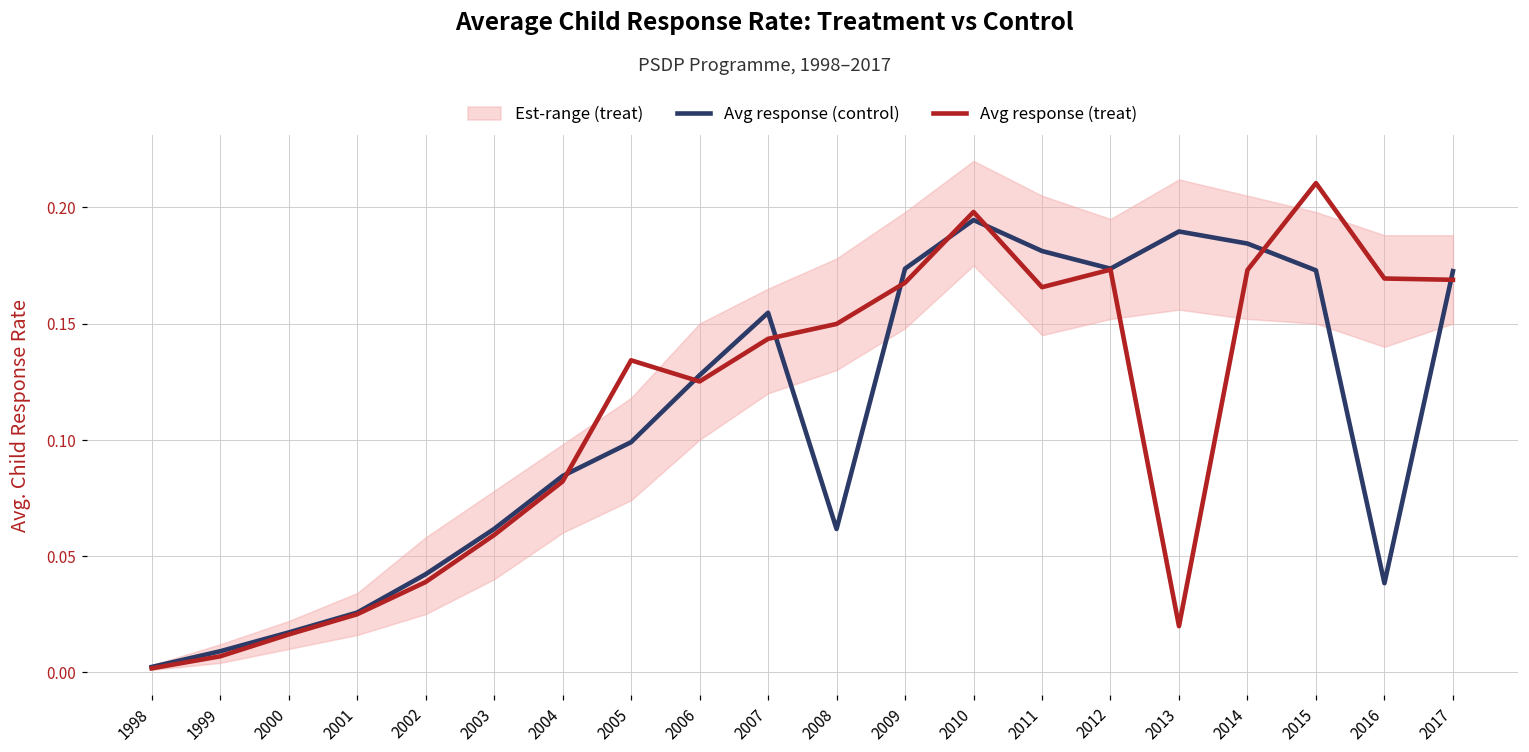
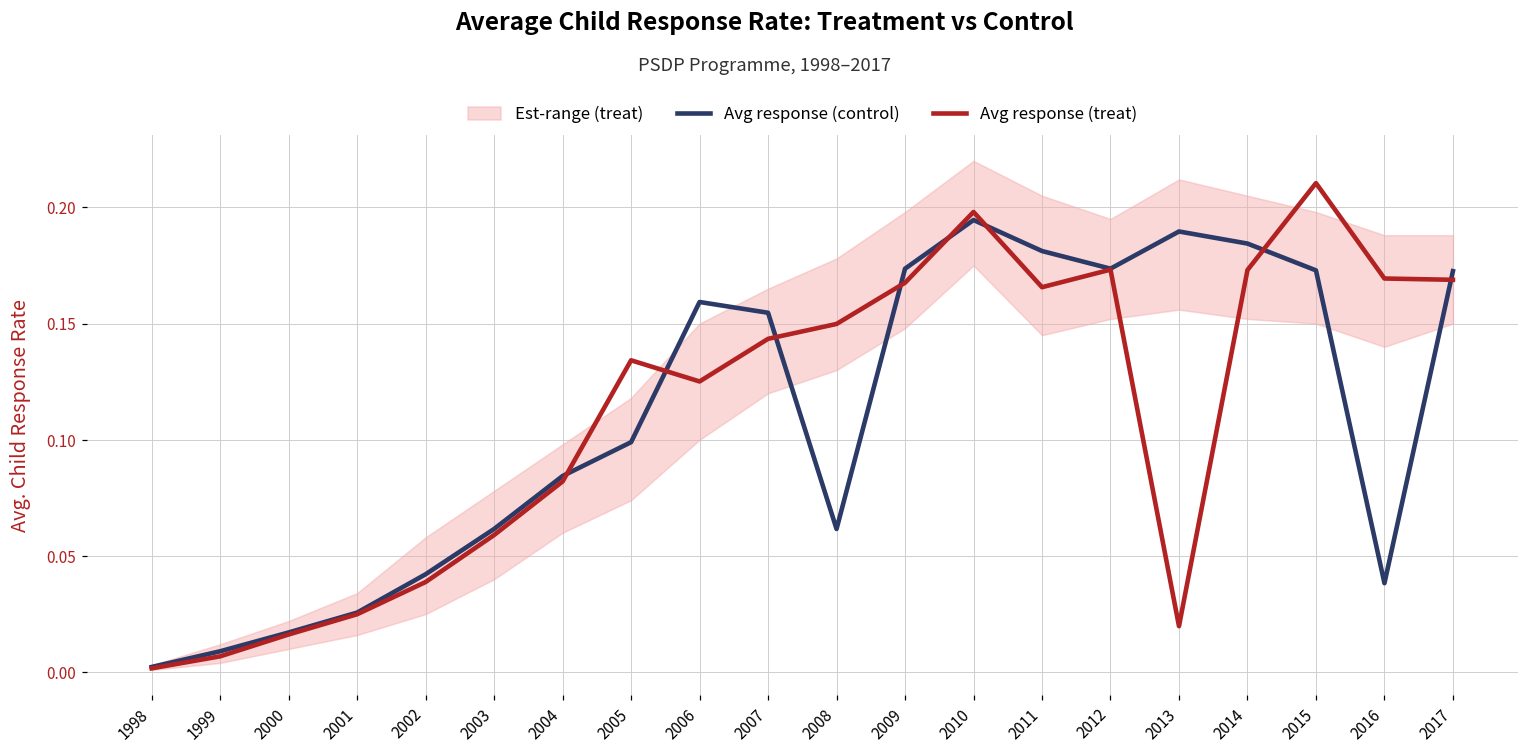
  {
    "Avg response (control)": {
      "1999": 0.009,
      "2002": 0.042,
      "2003": 0.062,
      "2004": 0.084,
      "2005": 0.099,
-     "2006": 0.128,
+     "2006": 0.159,
      "2007": 0.155,
      "2008": 0.062,
      "2009": 0.174,
      "2010": 0.195,
      "2011": 0.181,
      "2013": 0.190,
      "2014": 0.184,
      "2015": 0.173,
      "2016": 0.038,
      "2017": 0.173
    },
    "Avg response (treat)": {
      "1999": 0.007,
      "2002": 0.039,
      "2003": 0.059,
      "2004": 0.082,
      "2005": 0.134,
      "2006": 0.125,
      "2007": 0.143,
      "2008": 0.150,
      "2009": 0.168,
      "2010": 0.198,
      "2011": 0.166,
      "2013": 0.020,
      "2014": 0.173,
      "2015": 0.210,
      "2016": 0.169,
      "2017": 0.169
    }
  }
